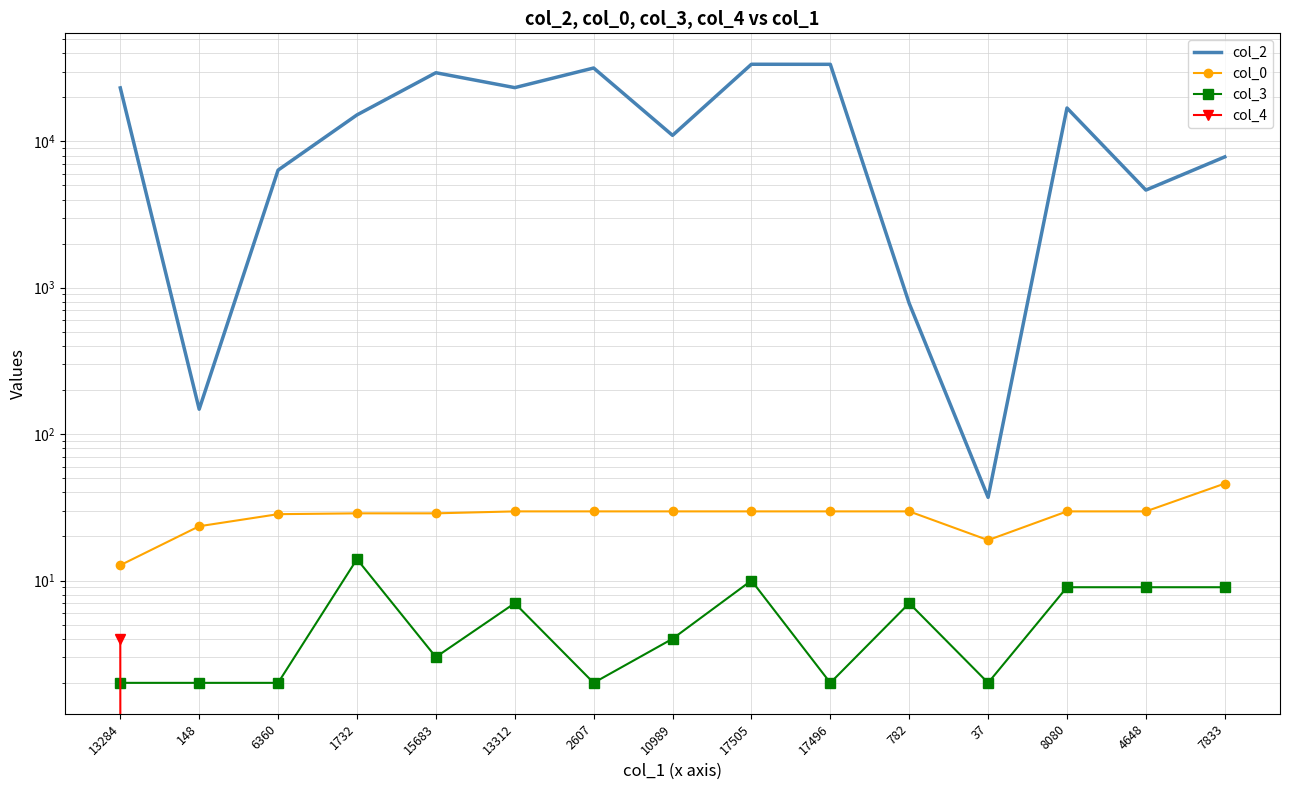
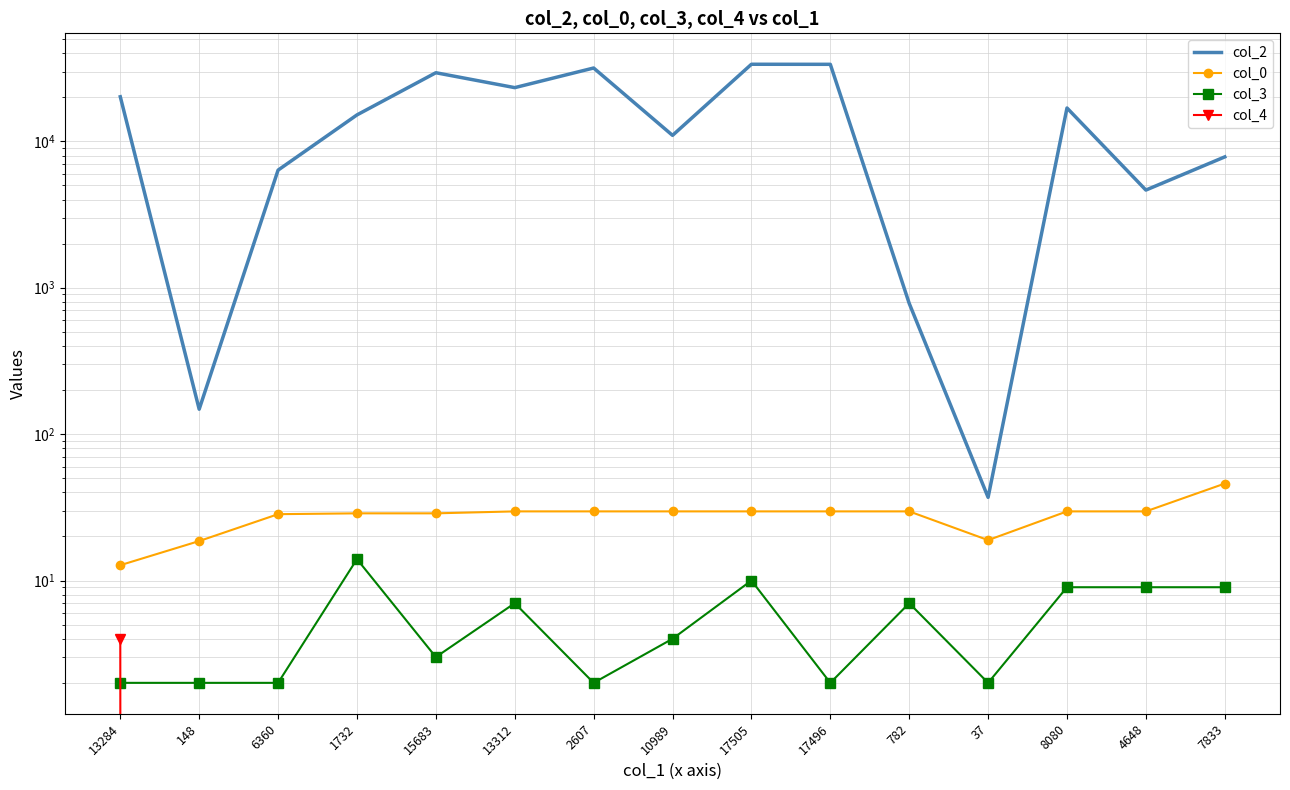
  {
    "col_2": {
-     "13284": 23000,
+     "13284": 20000,
      "148": 150,
      "6360": 6000,
      "1732": 15000,
      "15683": 29000,
      "13312": 23000,
      "2607": 32000,
      "10989": 11000,
      "17505": 34000,
      "17496": 34000,
      "782": 800,
      "37": 37,
      "8080": 17000,
      "4648": 4600,
      "7833": 8000
    },
    "col_0": {
      "13284": 13,
-     "148": 23,
+     "148": 19,
      "6360": 28,
      "1732": 29,
      "15683": 29,
      "13312": 30,
      "2607": 30,
      "10989": 30,
      "17505": 30,
      "17496": 30,
      "782": 30,
      "37": 19,
      "8080": 30,
      "4648": 30,
      "7833": 46
    },
    "col_3": {
      "13284": 2,
      "148": 2,
      "6360": 2,
      "1732": 14,
      "15683": 3,
      "13312": 7,
      "2607": 2,
      "10989": 4,
      "17505": 10,
      "17496": 2,
      "782": 7,
      "37": 2,
      "8080": 9,
      "4648": 9,
      "7833": 9
    },
    "col_4": {
      "13284": 4
    }
  }
